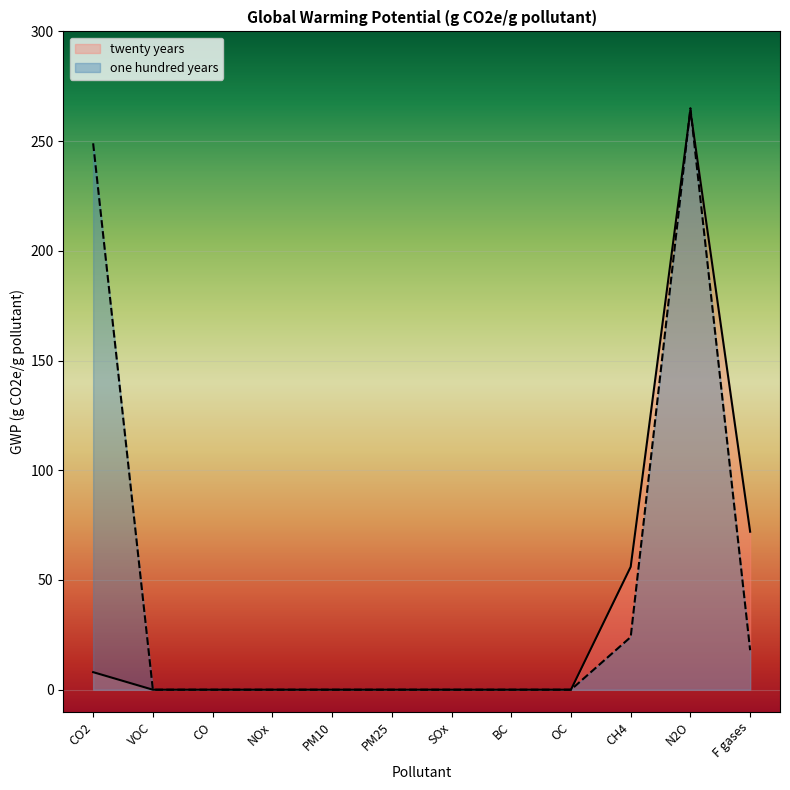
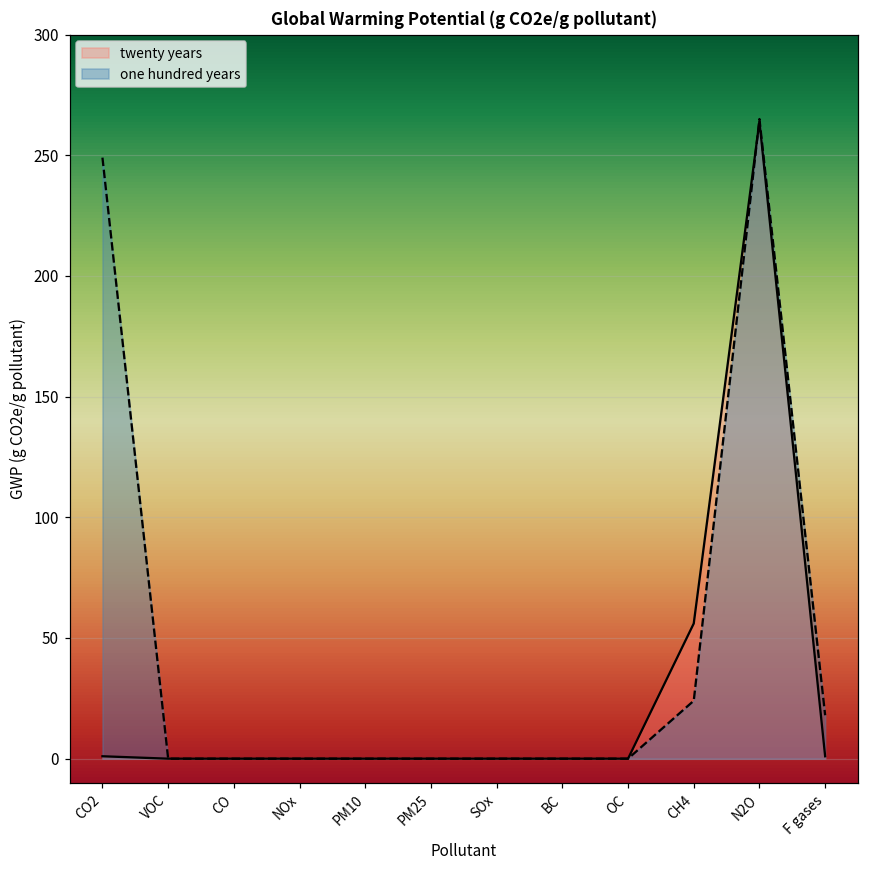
  {
    "twenty years": {
-     "CO2": 8,
+     "CO2": 1,
      "CH4": 56,
-     "F gases": 72
+     "F gases": 1
    },
    "one hundred years": {
      "CO2": 249,
      "CH4": 24,
      "F gases": 18
    }
  }
